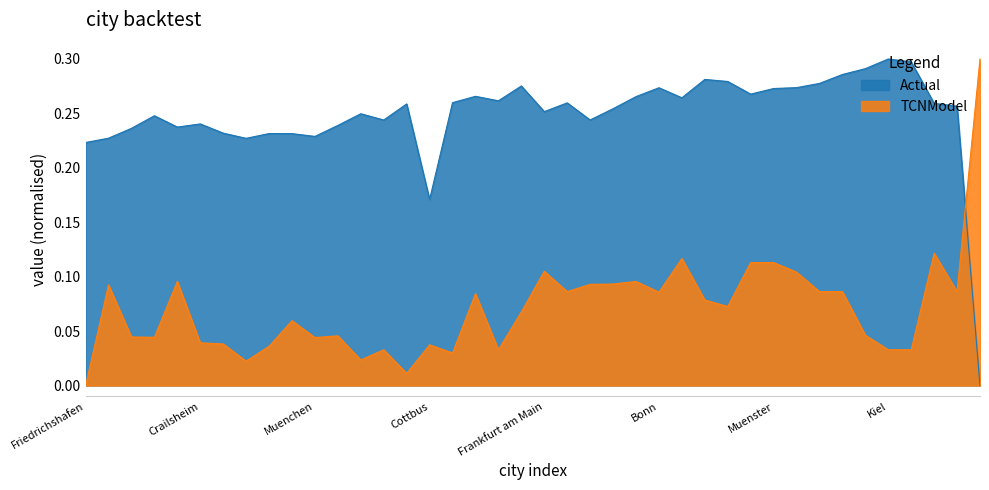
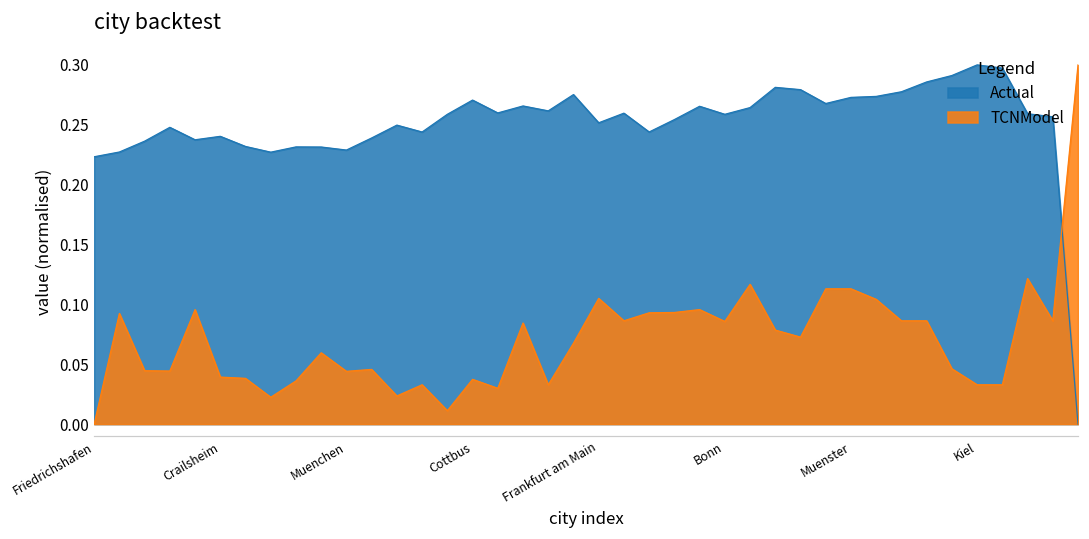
  {
    "Actual": {
      "Friedrichshafen": 0.223,
      "Crailsheim": 0.240,
      "Muenchen": 0.229,
-     "Cottbus": 0.171,
+     "Cottbus": 0.271,
      "Frankfurt am Main": 0.252,
-     "Bonn": 0.274,
+     "Bonn": 0.259,
      "Muenster": 0.273,
      "Kiel": 0.300
    },
    "TCNModel": {
      "Friedrichshafen": 0.000,
      "Crailsheim": 0.039,
      "Muenchen": 0.044,
      "Cottbus": 0.037,
      "Frankfurt am Main": 0.105,
      "Bonn": 0.086,
      "Muenster": 0.113,
      "Kiel": 0.033
    }
  }
